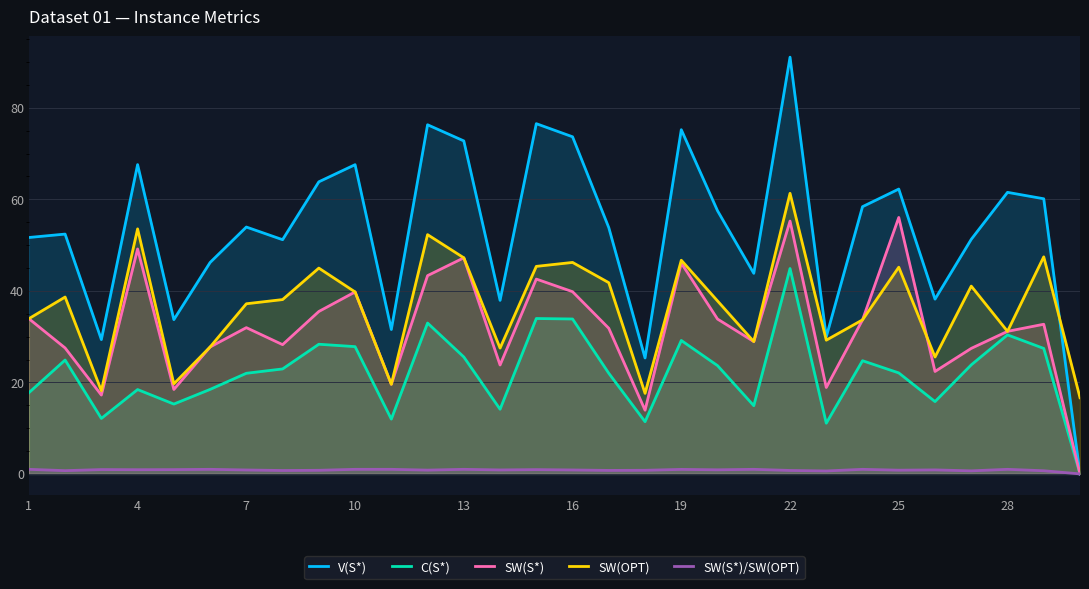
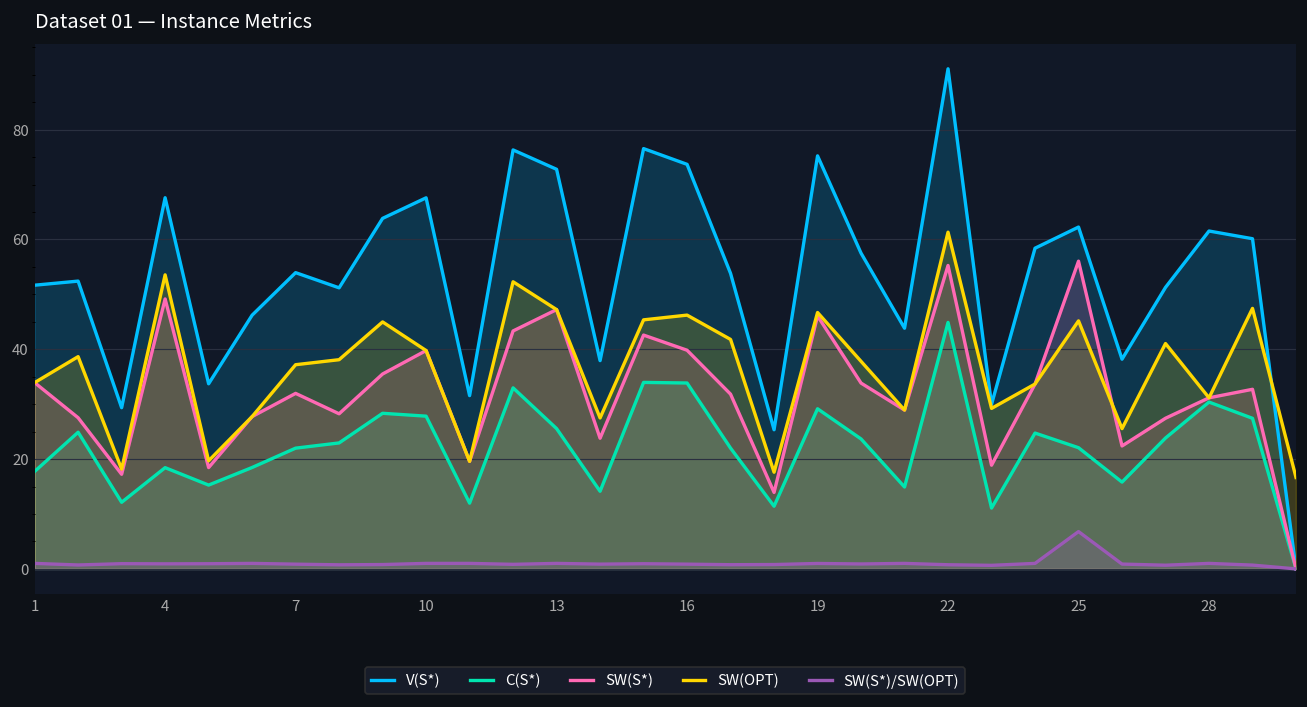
  {
    "V(S*)": {
      "1": 52,
      "4": 68,
      "7": 54,
      "10": 68,
      "13": 73,
      "16": 74,
      "19": 75,
      "22": 91,
      "25": 62,
      "28": 62
    },
    "C(S*)": {
      "1": 18,
      "4": 18,
      "7": 22,
      "10": 28,
      "13": 26,
      "16": 34,
      "19": 29,
      "22": 45,
      "25": 22,
      "28": 30
    },
    "SW(S*)": {
      "4": 49,
      "7": 32,
      "16": 40,
      "19": 46,
      "22": 55,
      "25": 56
    },
    "SW(OPT)": {
      "4": 54,
      "7": 37,
      "16": 46,
      "19": 47,
      "22": 61,
      "25": 45
    },
    "SW(S*)/SW(OPT)": {
      "1": 1,
      "4": 1,
      "7": 1,
      "10": 1,
      "13": 1,
      "16": 1,
      "19": 1,
      "22": 1,
-     "25": 1,
+     "25": 7,
      "28": 1
    }
  }
